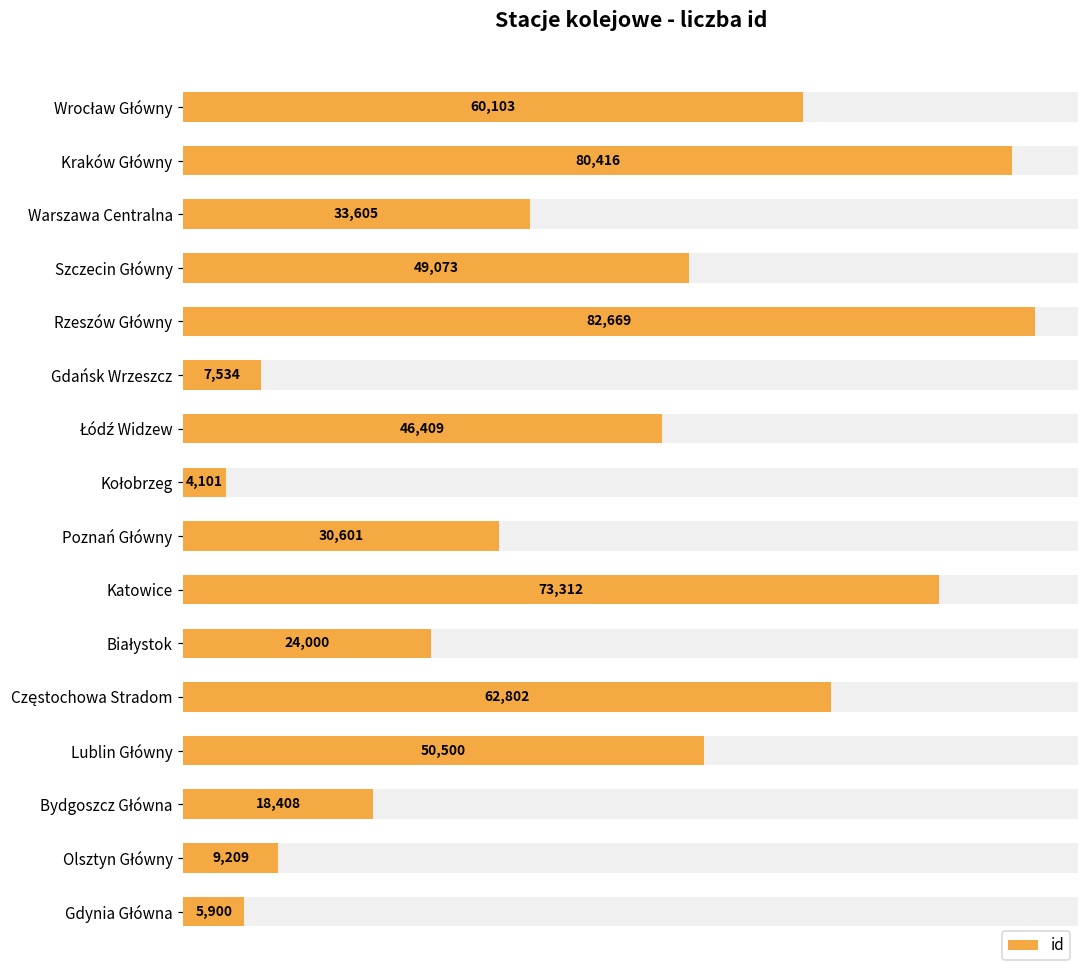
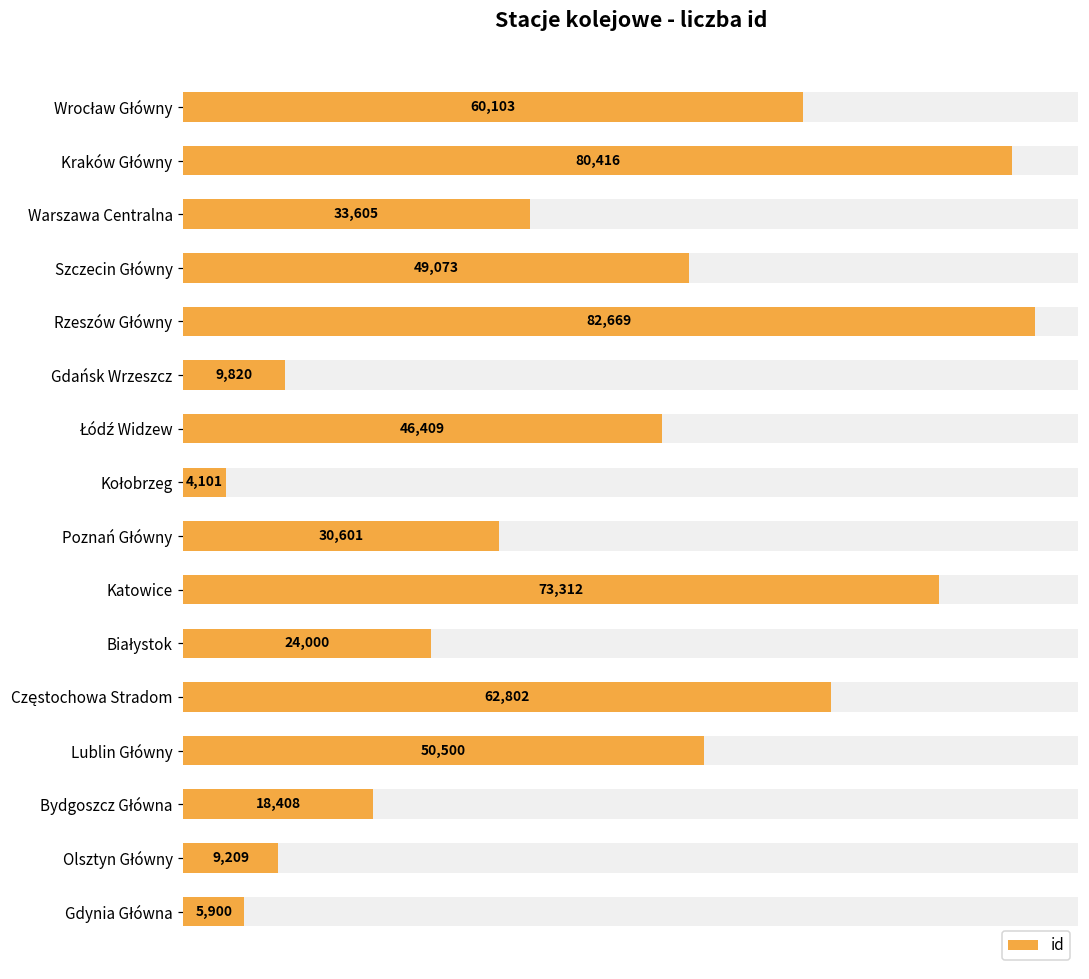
  {
    "id": {
-     "Gdańsk Wrzeszcz": "7,534"
+     "Gdańsk Wrzeszcz": "9,820"
    }
  }
